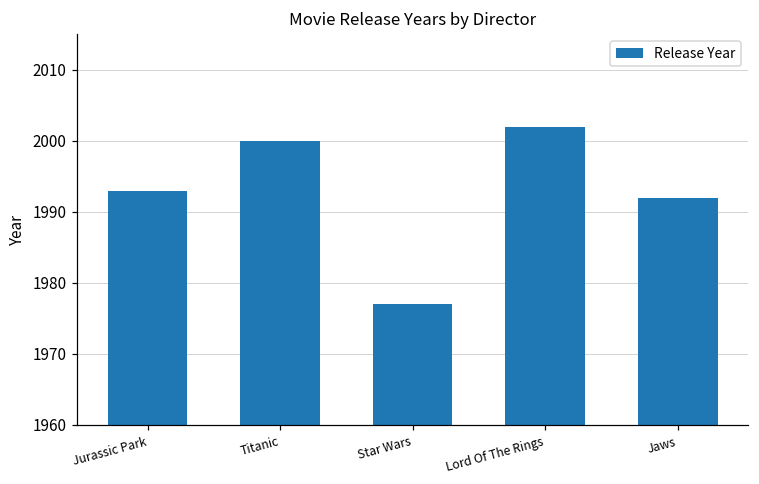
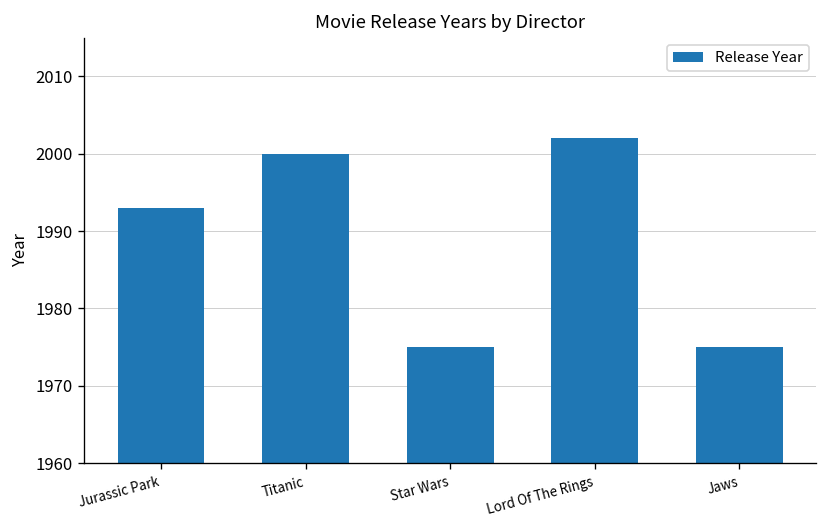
  {
    "Jurassic Park": 1993,
    "Titanic": 2000,
-   "Star Wars": 1977,
+   "Star Wars": 1975,
    "Lord Of The Rings": 2002,
-   "Jaws": 1992
+   "Jaws": 1975
  }
